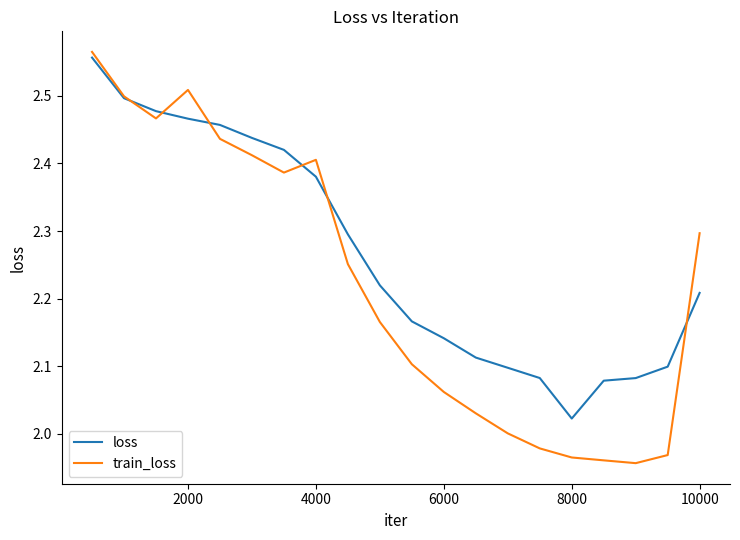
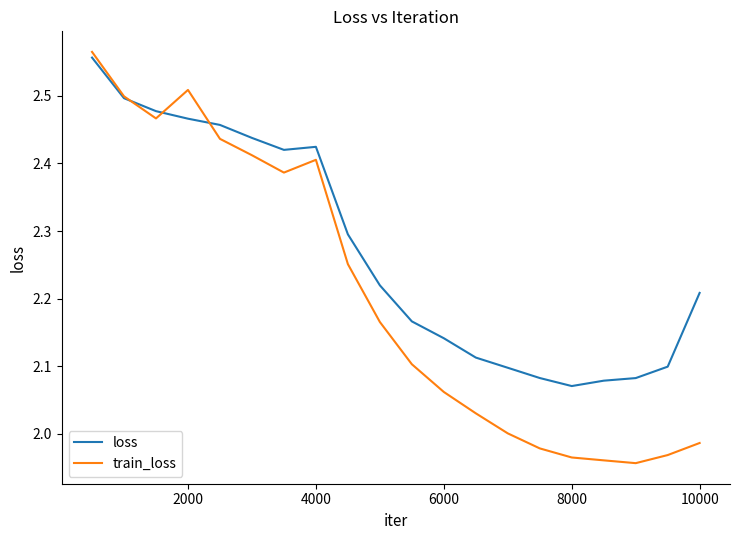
  {
    "loss": {
      "2000": 2.47,
-     "4000": 2.38,
+     "4000": 2.42,
      "6000": 2.14,
-     "8000": 2.02,
+     "8000": 2.07,
      "10000": 2.21
    },
    "train_loss": {
      "2000": 2.51,
      "4000": 2.41,
      "6000": 2.06,
      "8000": 1.97,
-     "10000": 2.30
+     "10000": 1.99
    }
  }
